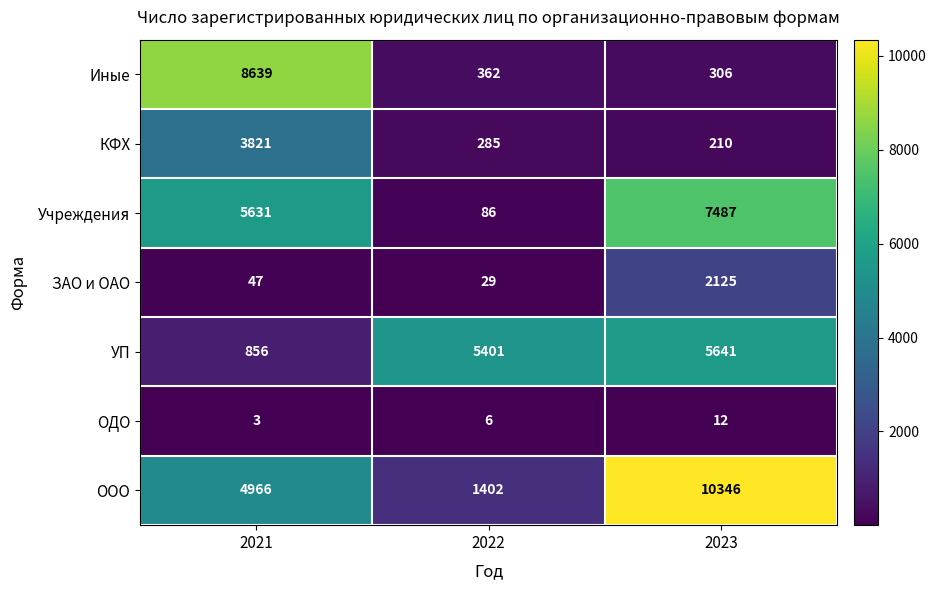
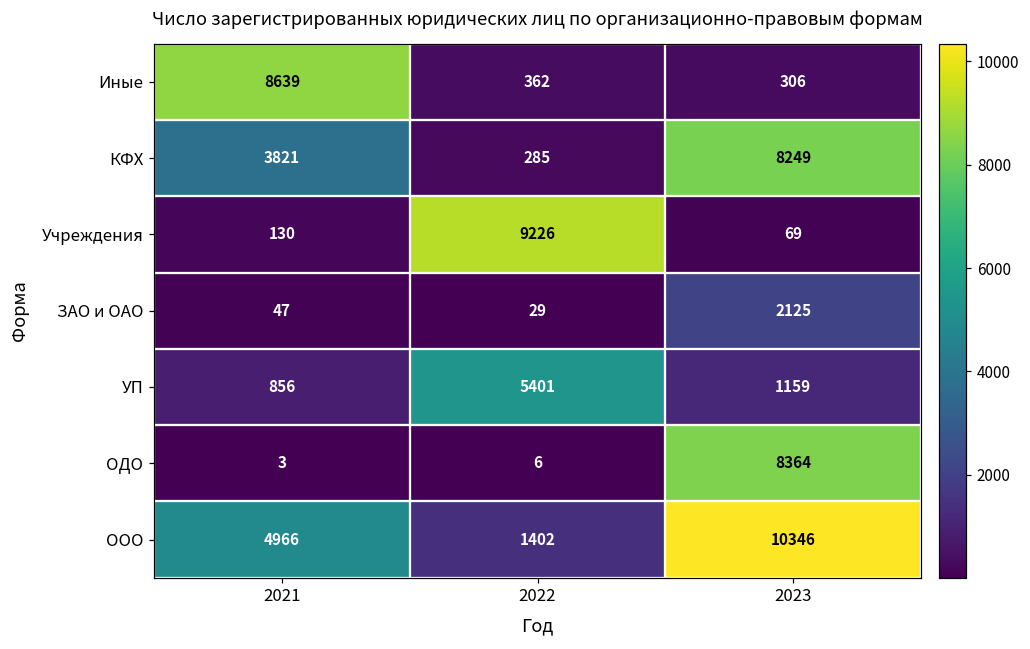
  {
    "Иные": {
      "2021": 8639,
      "2022": 362,
      "2023": 306
    },
    "КФХ": {
      "2021": 3821,
      "2022": 285,
-     "2023": 210
+     "2023": 8249
    },
    "Учреждения": {
-     "2021": 5631,
-     "2022": 86,
-     "2023": 7487
+     "2021": 130,
+     "2022": 9226,
+     "2023": 69
    },
    "ЗАО и ОАО": {
      "2021": 47,
      "2022": 29,
      "2023": 2125
    },
    "УП": {
      "2021": 856,
      "2022": 5401,
-     "2023": 5641
+     "2023": 1159
    },
    "ОДО": {
      "2021": 3,
      "2022": 6,
-     "2023": 12
+     "2023": 8364
    },
    "ООО": {
      "2021": 4966,
      "2022": 1402,
      "2023": 10346
    }
  }
